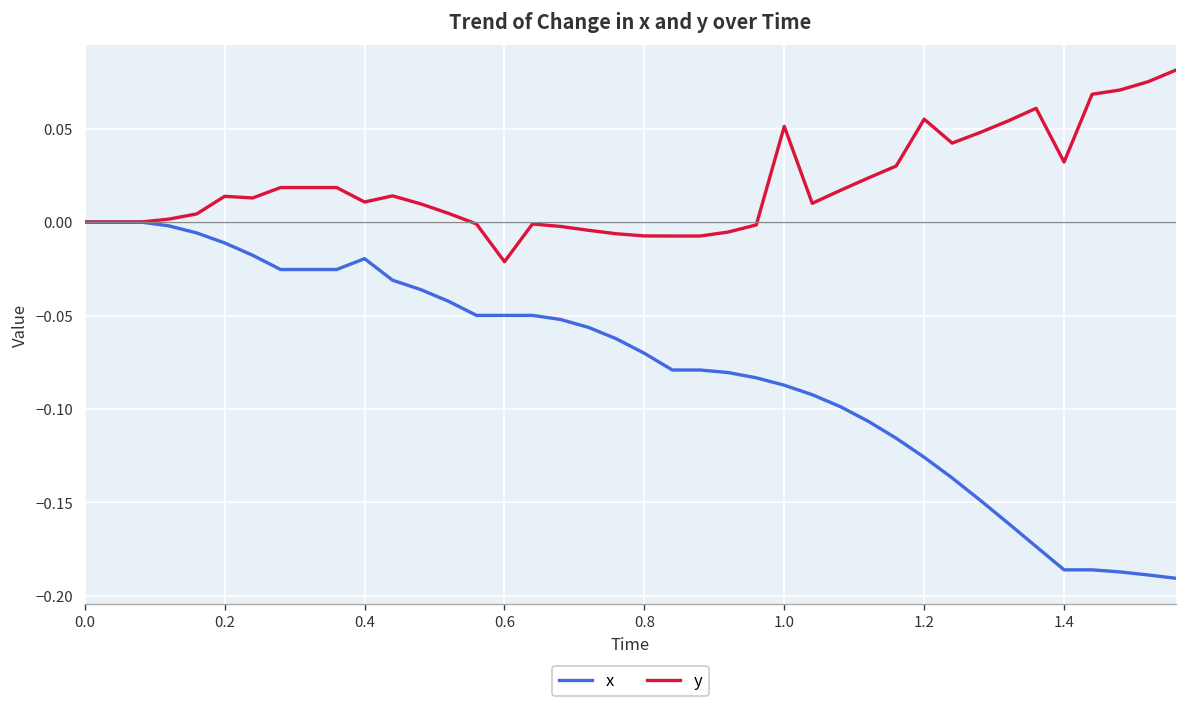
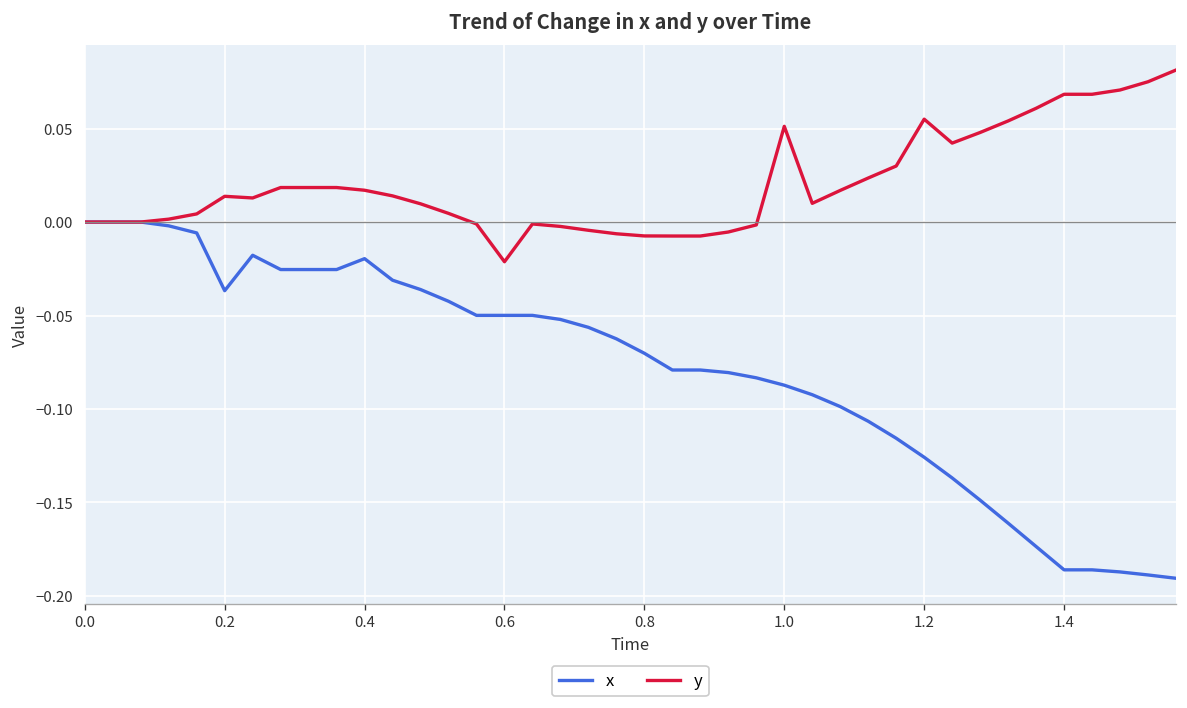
  {
    "x": {
-     "0.2": -0.011,
+     "0.2": -0.037,
      "0.4": -0.020,
      "0.6": -0.050,
      "0.8": -0.070,
      "1.0": -0.087,
      "1.2": -0.126,
      "1.4": -0.186
    },
    "y": {
      "0.2": 0.014,
-     "0.4": 0.011,
+     "0.4": 0.017,
      "0.6": -0.021,
      "0.8": -0.007,
      "1.0": 0.051,
      "1.2": 0.055,
-     "1.4": 0.032
+     "1.4": 0.068
    }
  }
